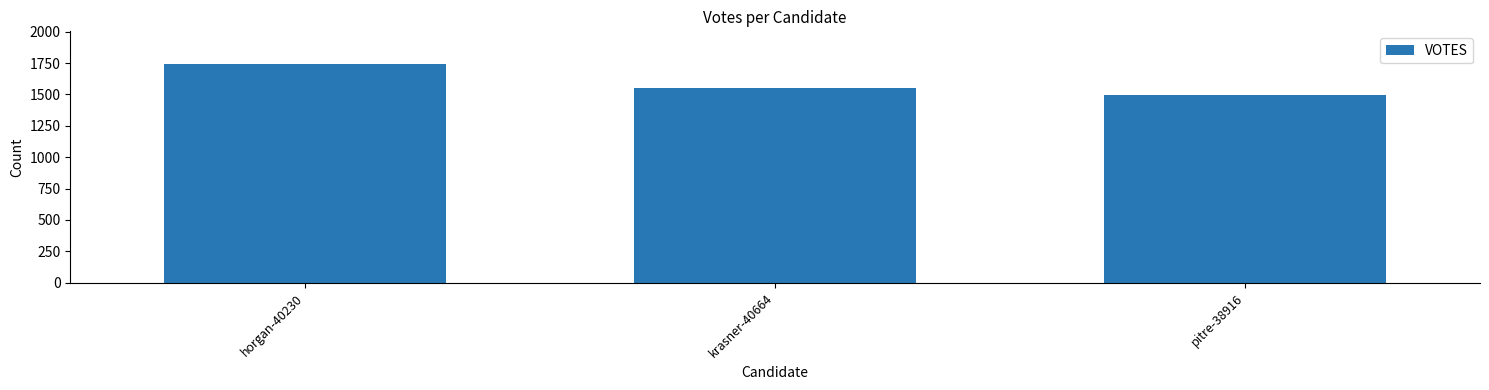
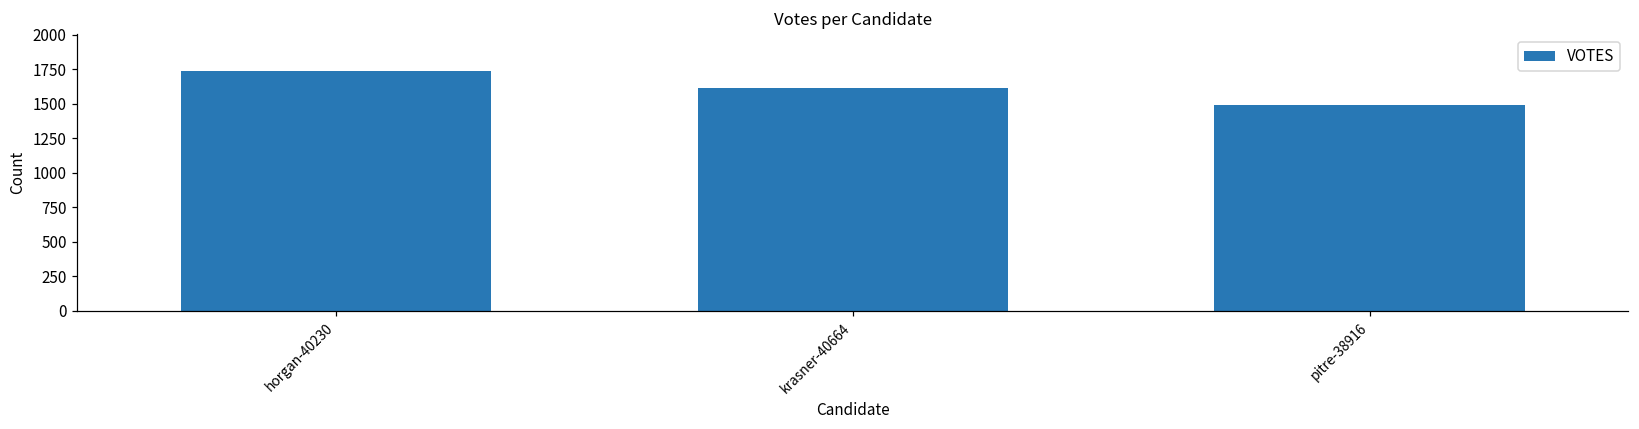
  {
    "horgan-40230": 1740,
-   "krasner-40664": 1550,
+   "krasner-40664": 1620,
    "pitre-38916": 1490
  }
